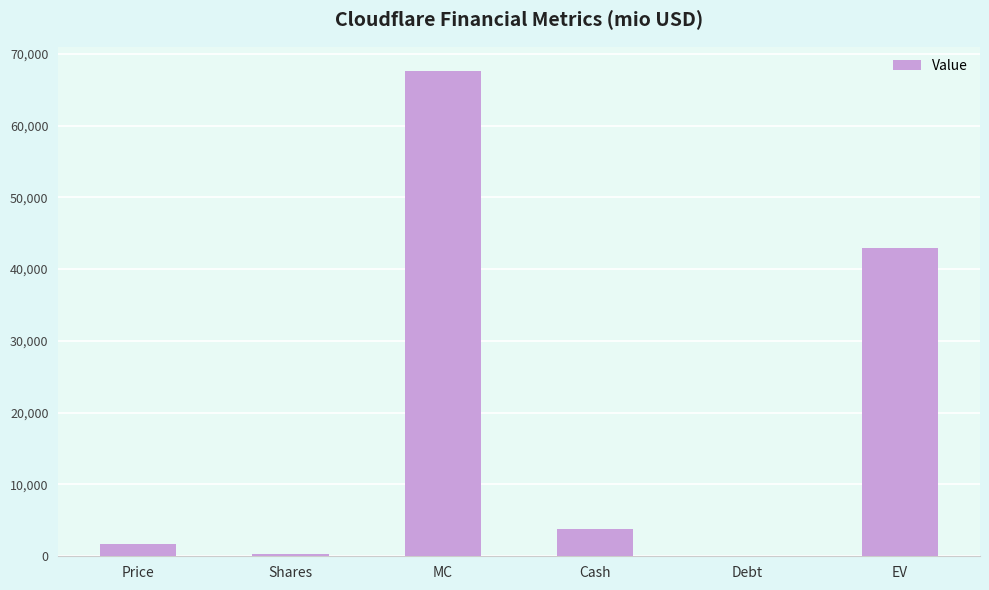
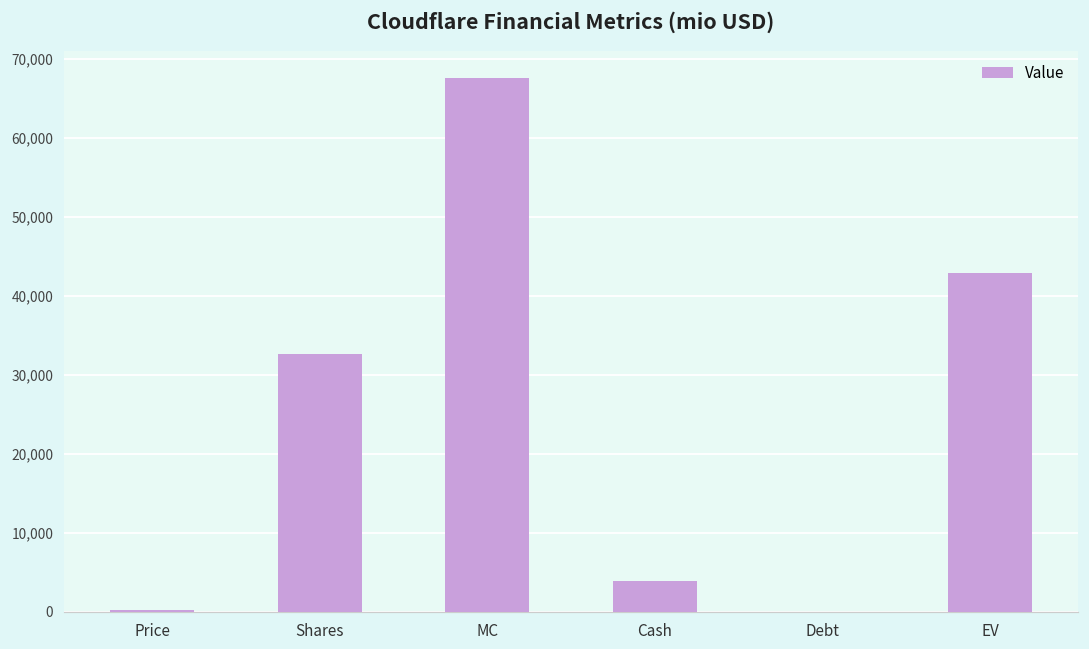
  {
-   "Price": "2,000",
-   "Shares": "0",
+   "Price": "0",
+   "Shares": "33,000",
    "MC": "68,000",
    "Cash": "4,000",
    "Debt": "0",
    "EV": "43,000"
  }
